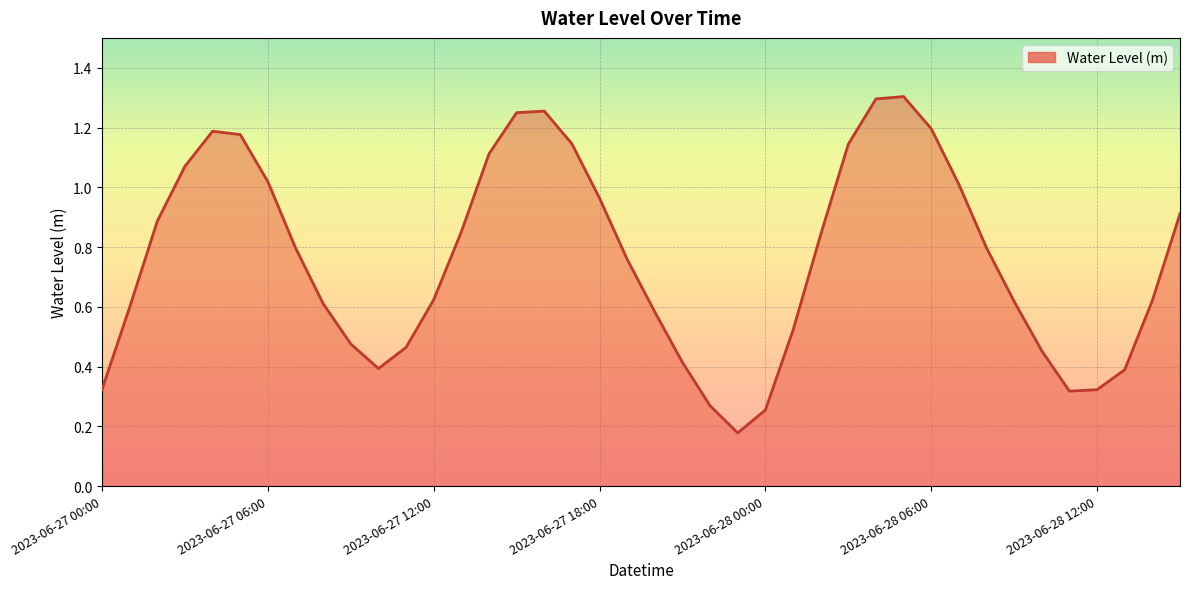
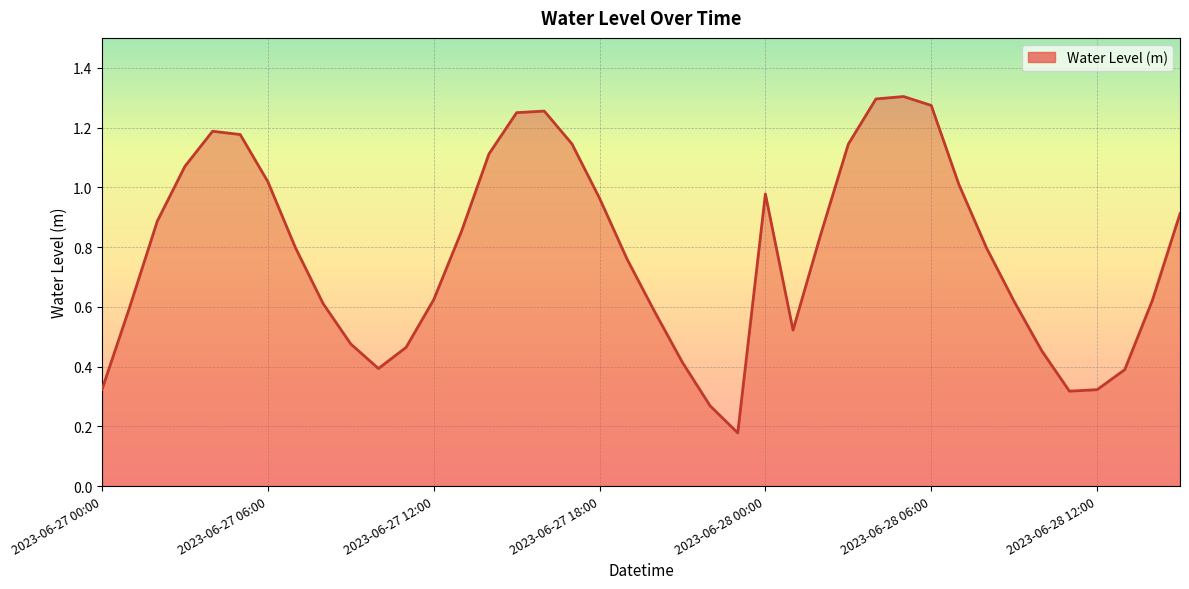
  {
    "2023-06-27 00:00": 0.32,
    "2023-06-27 06:00": 1.02,
    "2023-06-27 12:00": 0.62,
    "2023-06-27 18:00": 0.96,
-   "2023-06-28 00:00": 0.25,
-   "2023-06-28 06:00": 1.20,
+   "2023-06-28 00:00": 0.98,
+   "2023-06-28 06:00": 1.27,
    "2023-06-28 12:00": 0.32
  }
